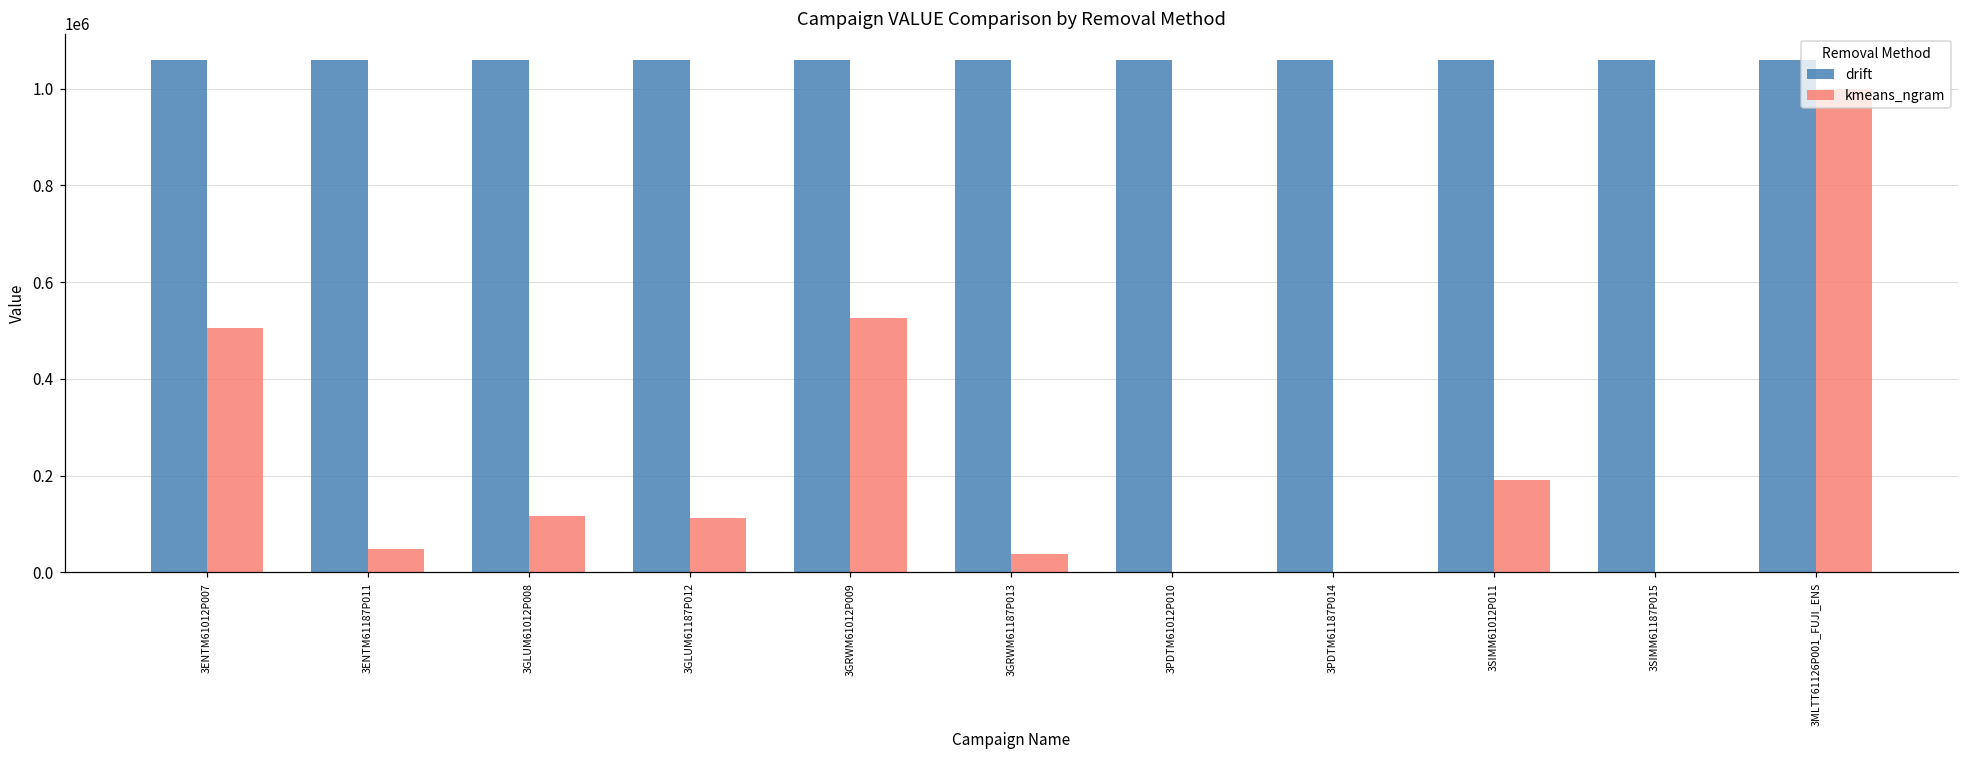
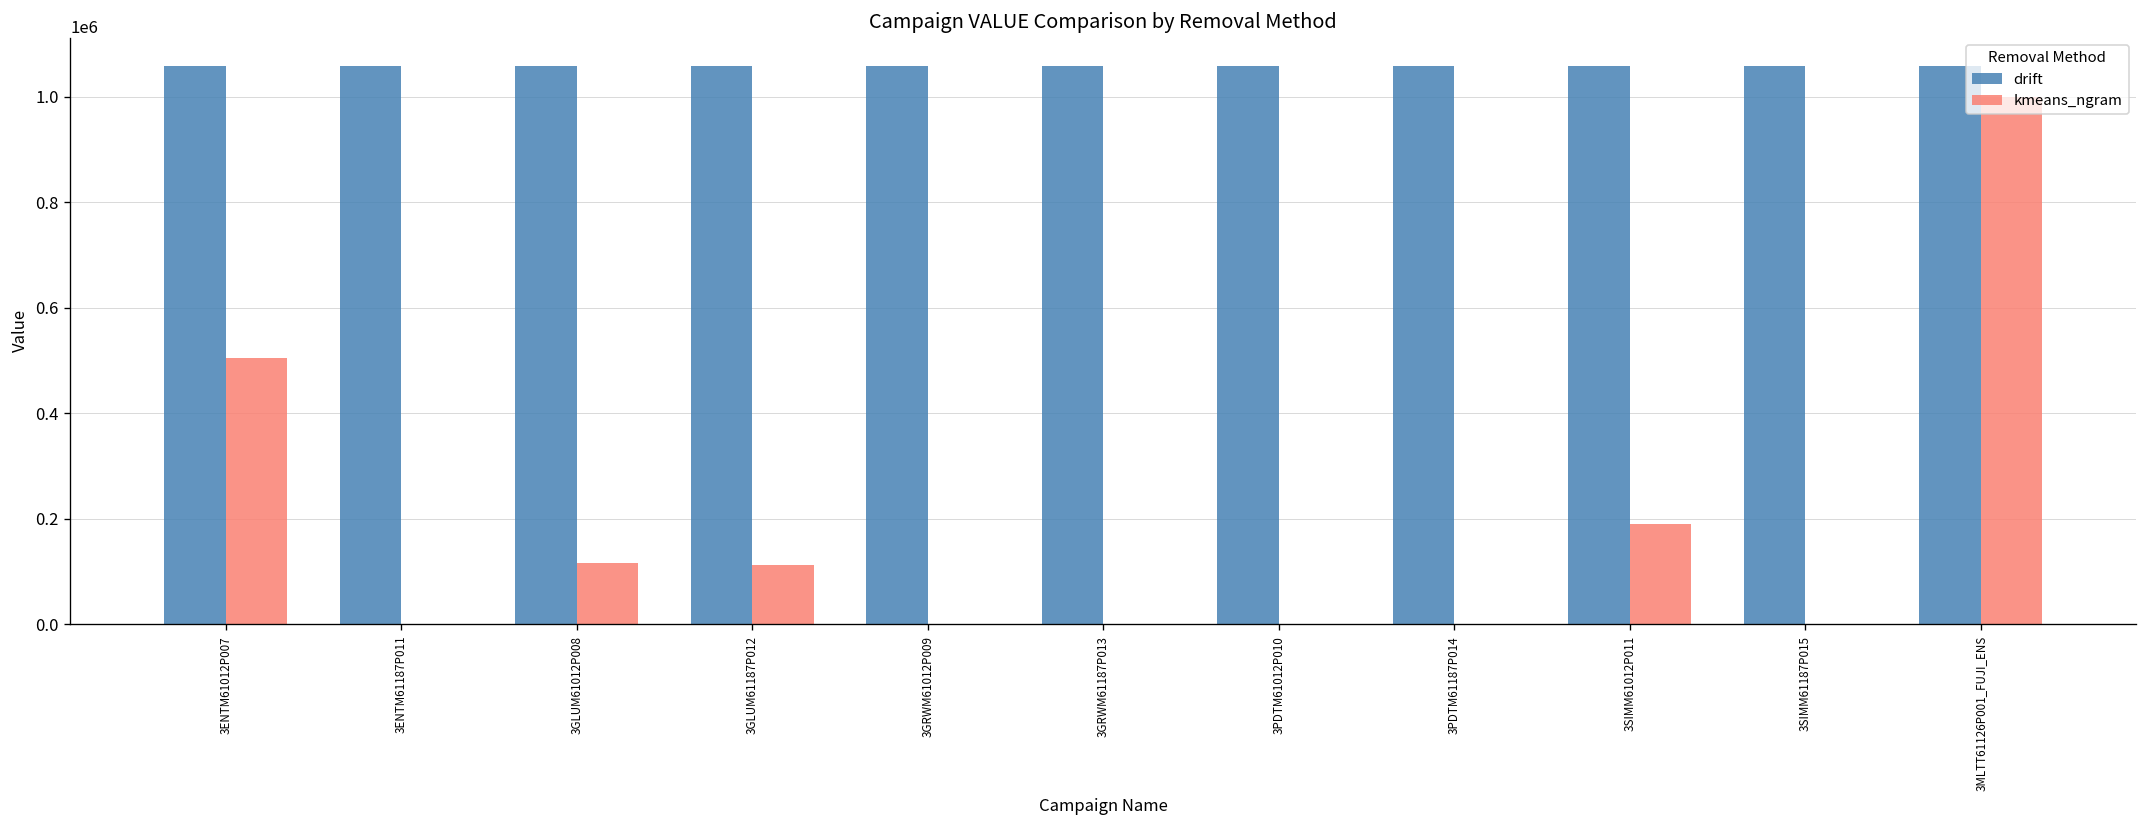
  {
    "drift": {
      "3ENTM61012P007": 1060000,
      "3ENTM61187P011": 1060000,
      "3GLUM61012P008": 1060000,
      "3GLUM61187P012": 1060000,
      "3GRWM61012P009": 1060000,
      "3GRWM61187P013": 1060000,
      "3PDTM61012P010": 1060000,
      "3PDTM61187P014": 1060000,
      "3SIMM61012P011": 1060000,
      "3SIMM61187P015": 1060000,
      "3MLTT61126P001_FUJI_ENS": 1060000
    },
    "kmeans_ngram": {
      "3ENTM61012P007": 500000,
-     "3ENTM61187P011": 50000,
+     "3ENTM61187P011": 0,
      "3GLUM61012P008": 120000,
      "3GLUM61187P012": 110000,
-     "3GRWM61012P009": 530000,
-     "3GRWM61187P013": 40000,
+     "3GRWM61012P009": 0,
+     "3GRWM61187P013": 0,
      "3PDTM61012P010": 0,
      "3PDTM61187P014": 0,
      "3SIMM61012P011": 190000,
      "3SIMM61187P015": 0
    }
  }
